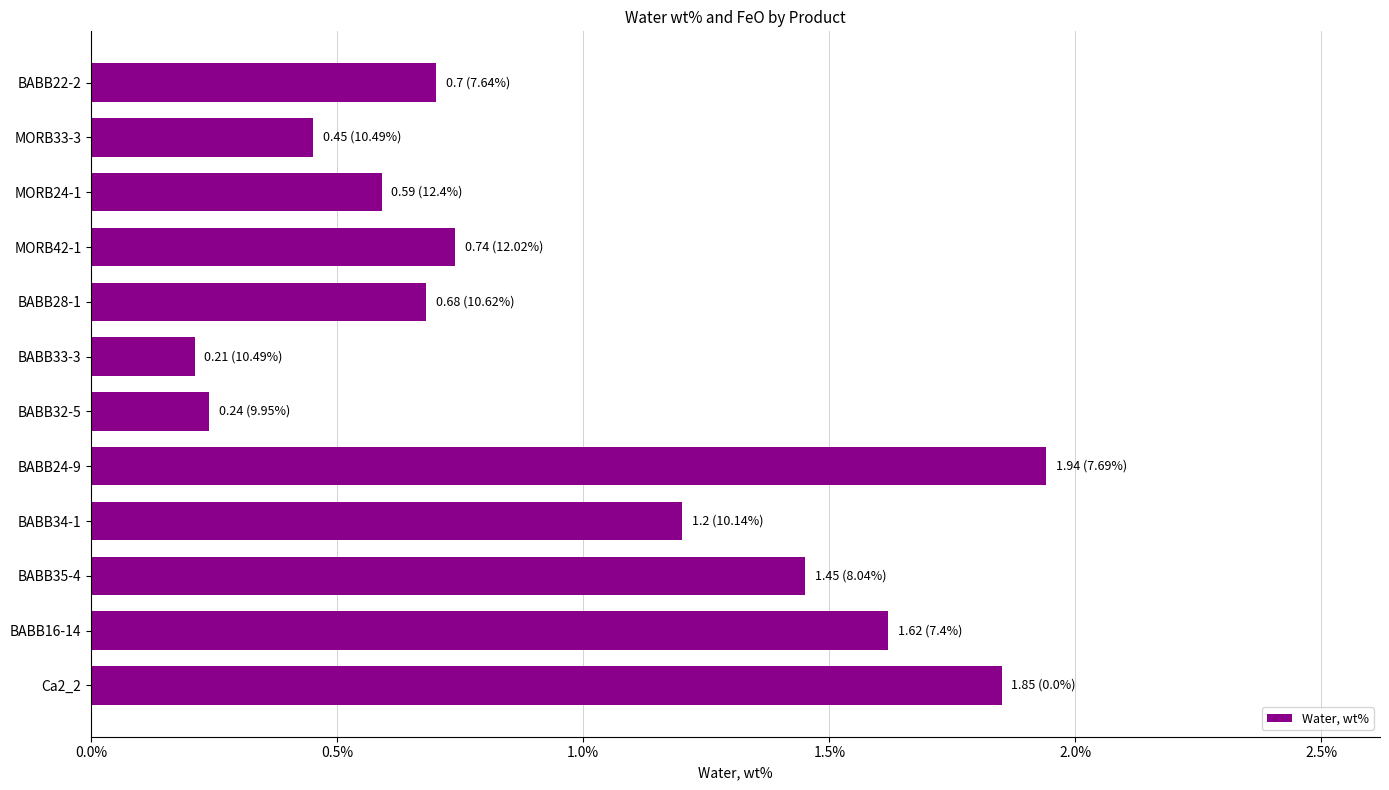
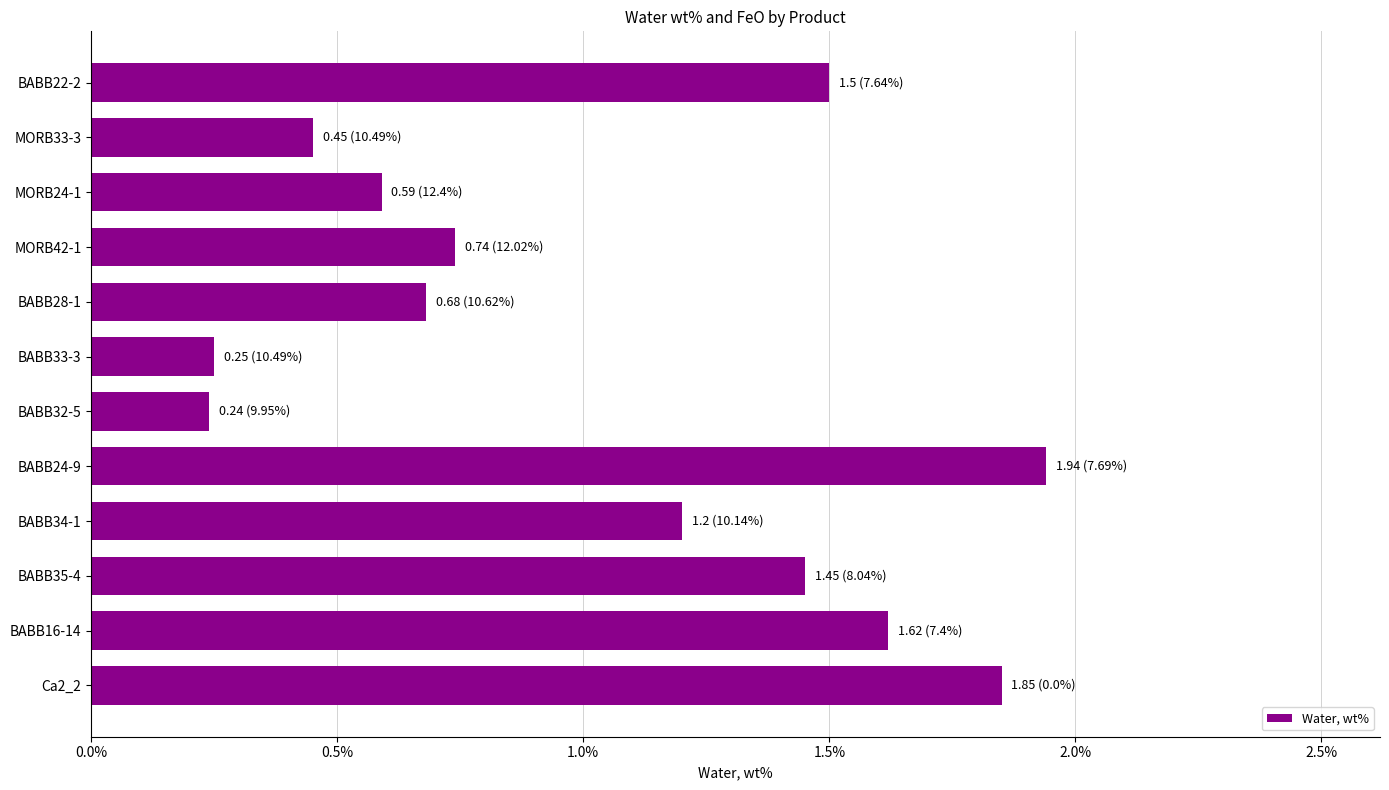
  {
-   "BABB22-2": 0.7,
+   "BABB22-2": 1.5,
    "MORB33-3": 0.45,
    "MORB24-1": 0.59,
    "MORB42-1": 0.74,
    "BABB28-1": 0.68,
-   "BABB33-3": 0.21,
+   "BABB33-3": 0.25,
    "BABB32-5": 0.24,
    "BABB24-9": 1.94,
    "BABB34-1": 1.2,
    "BABB35-4": 1.45,
    "BABB16-14": 1.62,
    "Ca2_2": 1.85
  }
